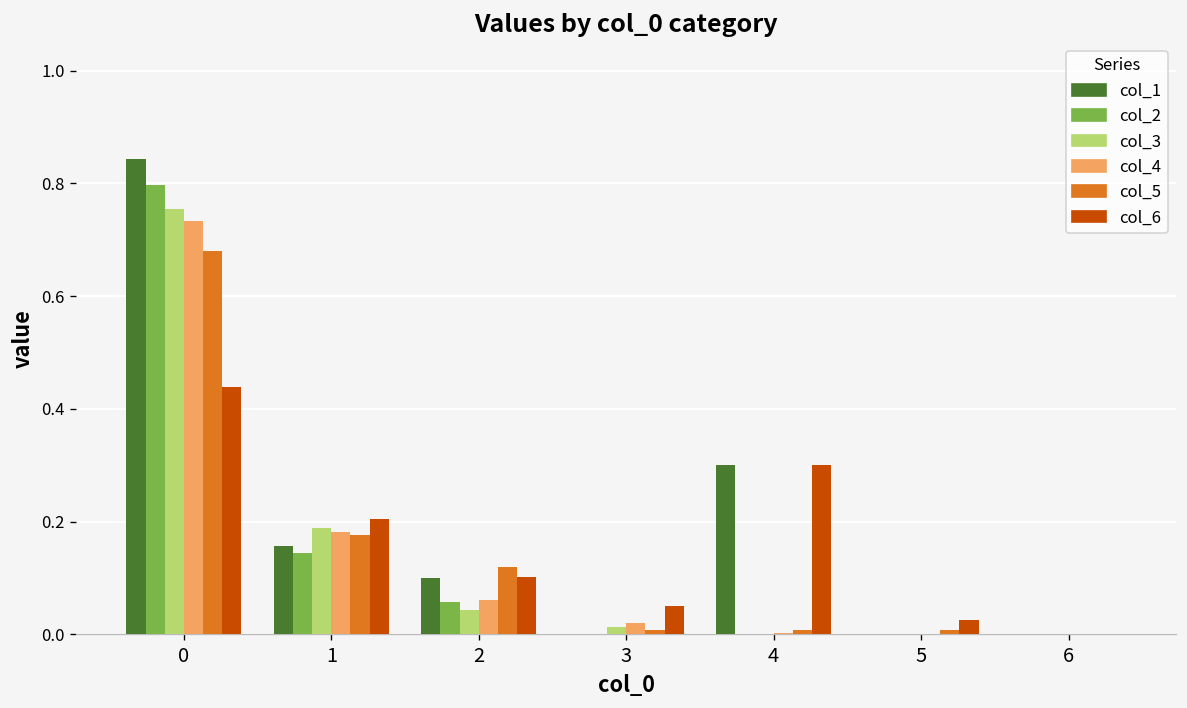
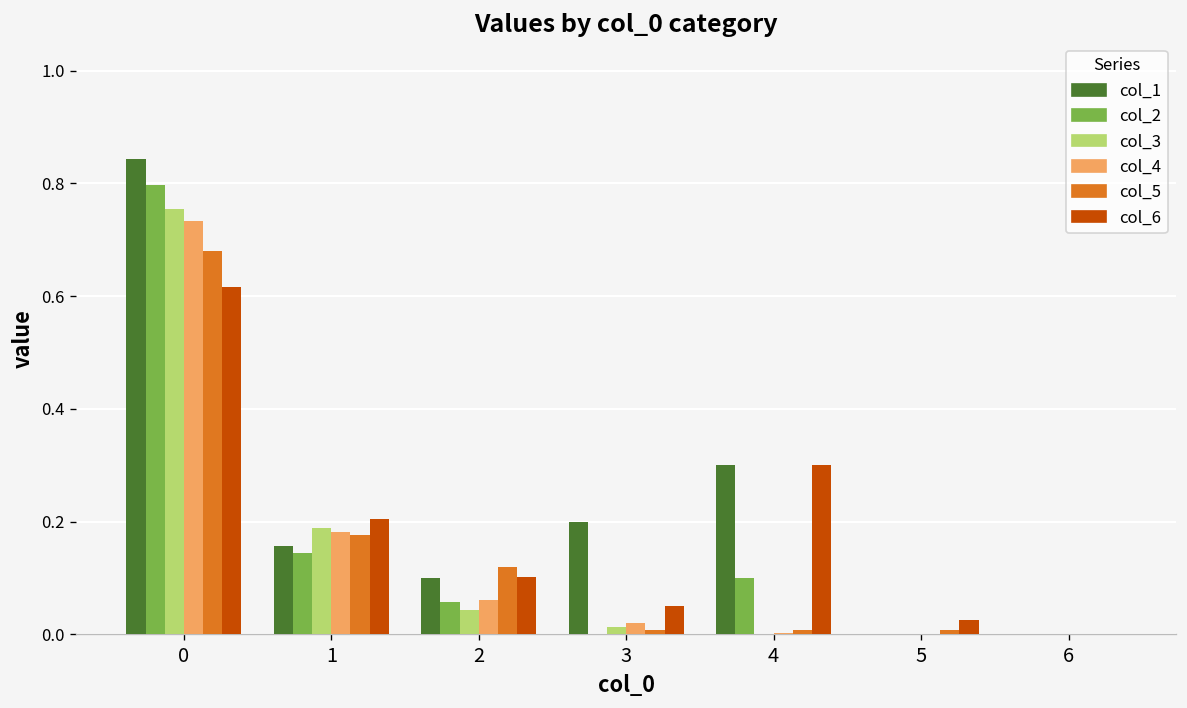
  {
    "col_1": {
      "0": 0.84,
      "1": 0.16,
      "2": 0.1,
-     "3": 0.0,
+     "3": 0.2,
      "4": 0.3,
      "5": 0.0,
      "6": 0.0
    },
    "col_2": {
      "0": 0.8,
      "1": 0.14,
      "2": 0.06,
      "3": 0.0,
-     "4": 0.0,
+     "4": 0.1,
      "5": 0.0,
      "6": 0.0
    },
    "col_3": {
      "0": 0.75,
      "1": 0.19,
      "2": 0.04,
      "3": 0.01,
      "4": 0.00,
      "5": 0.00,
      "6": 0.00
    },
    "col_4": {
      "0": 0.73,
      "1": 0.18,
      "2": 0.06,
      "3": 0.02,
      "5": 0.00,
      "6": 0.00
    },
    "col_5": {
      "0": 0.68,
      "1": 0.18,
      "2": 0.12,
      "3": 0.01,
      "4": 0.01,
      "5": 0.01,
      "6": 0.00
    },
    "col_6": {
-     "0": 0.44,
+     "0": 0.62,
      "1": 0.21,
      "2": 0.10,
      "3": 0.05,
      "4": 0.30,
      "5": 0.03,
      "6": 0.00
    }
  }
